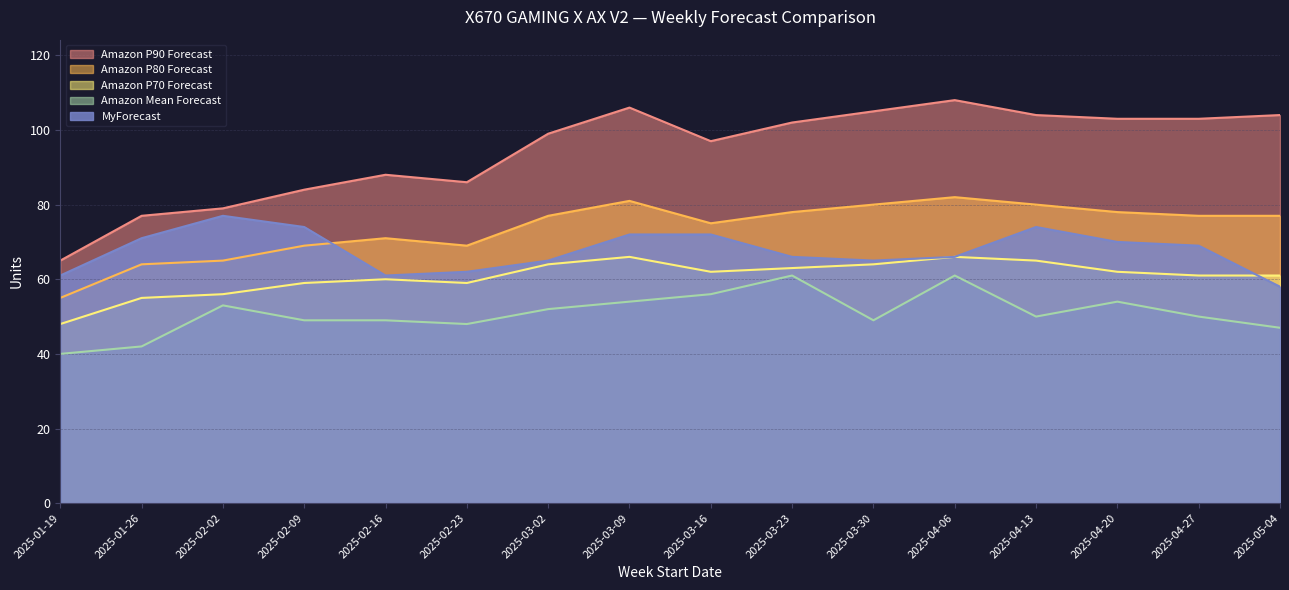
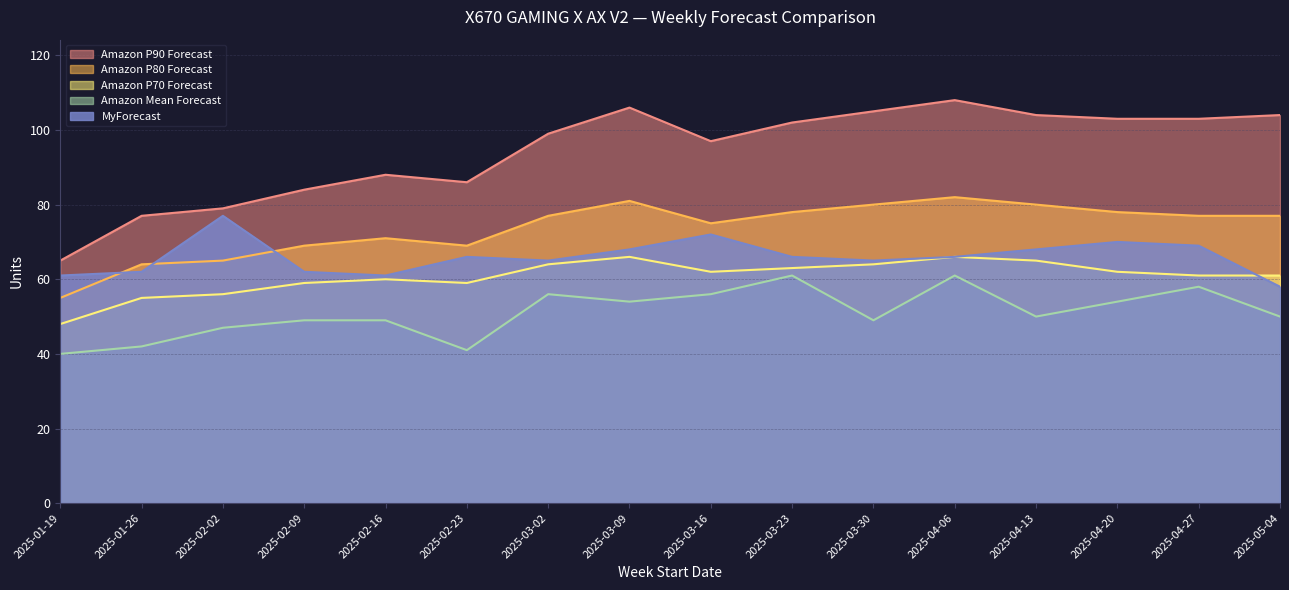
  {
    "Amazon Mean Forecast": {
      "2025-01-19": 40,
      "2025-01-26": 42,
-     "2025-02-02": 53,
+     "2025-02-02": 47,
      "2025-02-09": 49,
      "2025-02-16": 49,
-     "2025-02-23": 48,
-     "2025-03-02": 52,
+     "2025-02-23": 41,
+     "2025-03-02": 56,
      "2025-03-09": 54,
      "2025-03-16": 56,
      "2025-03-23": 61,
      "2025-03-30": 49,
      "2025-04-06": 61,
      "2025-04-13": 50,
      "2025-04-20": 54,
-     "2025-04-27": 50,
-     "2025-05-04": 47
+     "2025-04-27": 58,
+     "2025-05-04": 50
    },
    "MyForecast": {
      "2025-01-19": 61,
-     "2025-01-26": 71,
+     "2025-01-26": 62,
      "2025-02-02": 77,
-     "2025-02-09": 74,
+     "2025-02-09": 62,
      "2025-02-16": 61,
-     "2025-02-23": 62,
+     "2025-02-23": 66,
      "2025-03-02": 65,
-     "2025-03-09": 72,
+     "2025-03-09": 68,
      "2025-03-16": 72,
      "2025-03-23": 66,
      "2025-03-30": 65,
-     "2025-04-13": 74,
+     "2025-04-13": 68,
      "2025-04-20": 70,
      "2025-04-27": 69,
      "2025-05-04": 58
    }
  }
